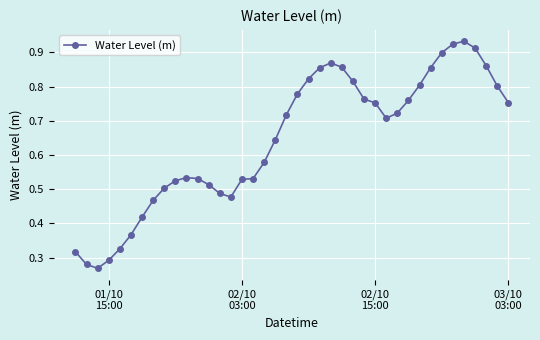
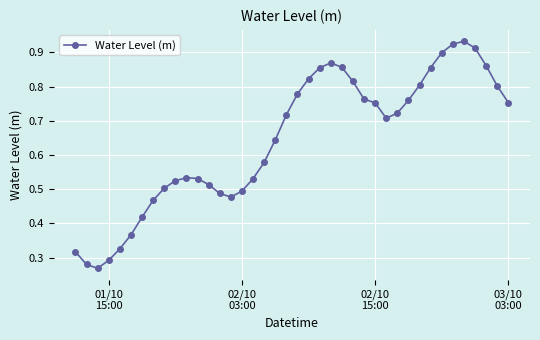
  {
    "01/10 15:00": 0.29,
-   "02/10 03:00": 0.53,
+   "02/10 03:00": 0.49,
    "02/10 15:00": 0.75,
    "03/10 03:00": 0.75
  }
